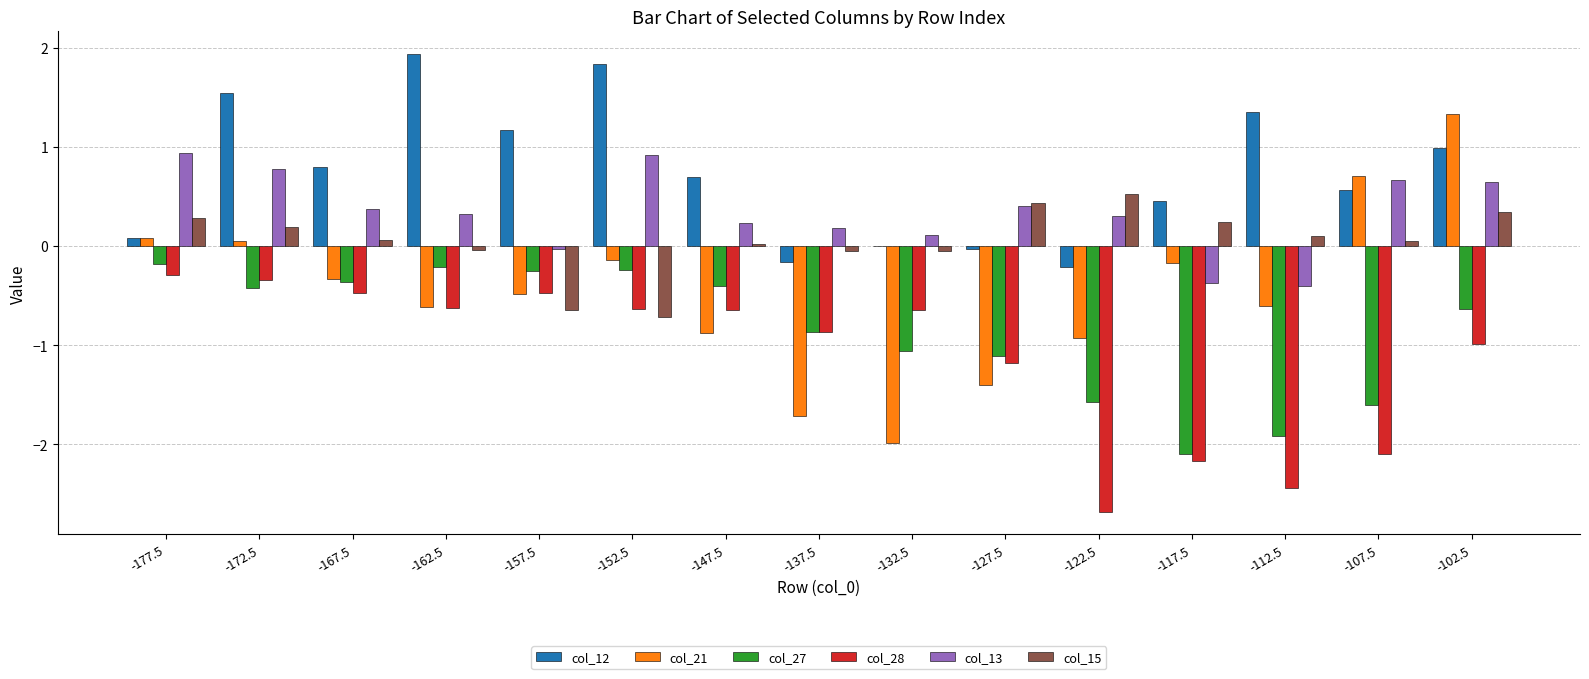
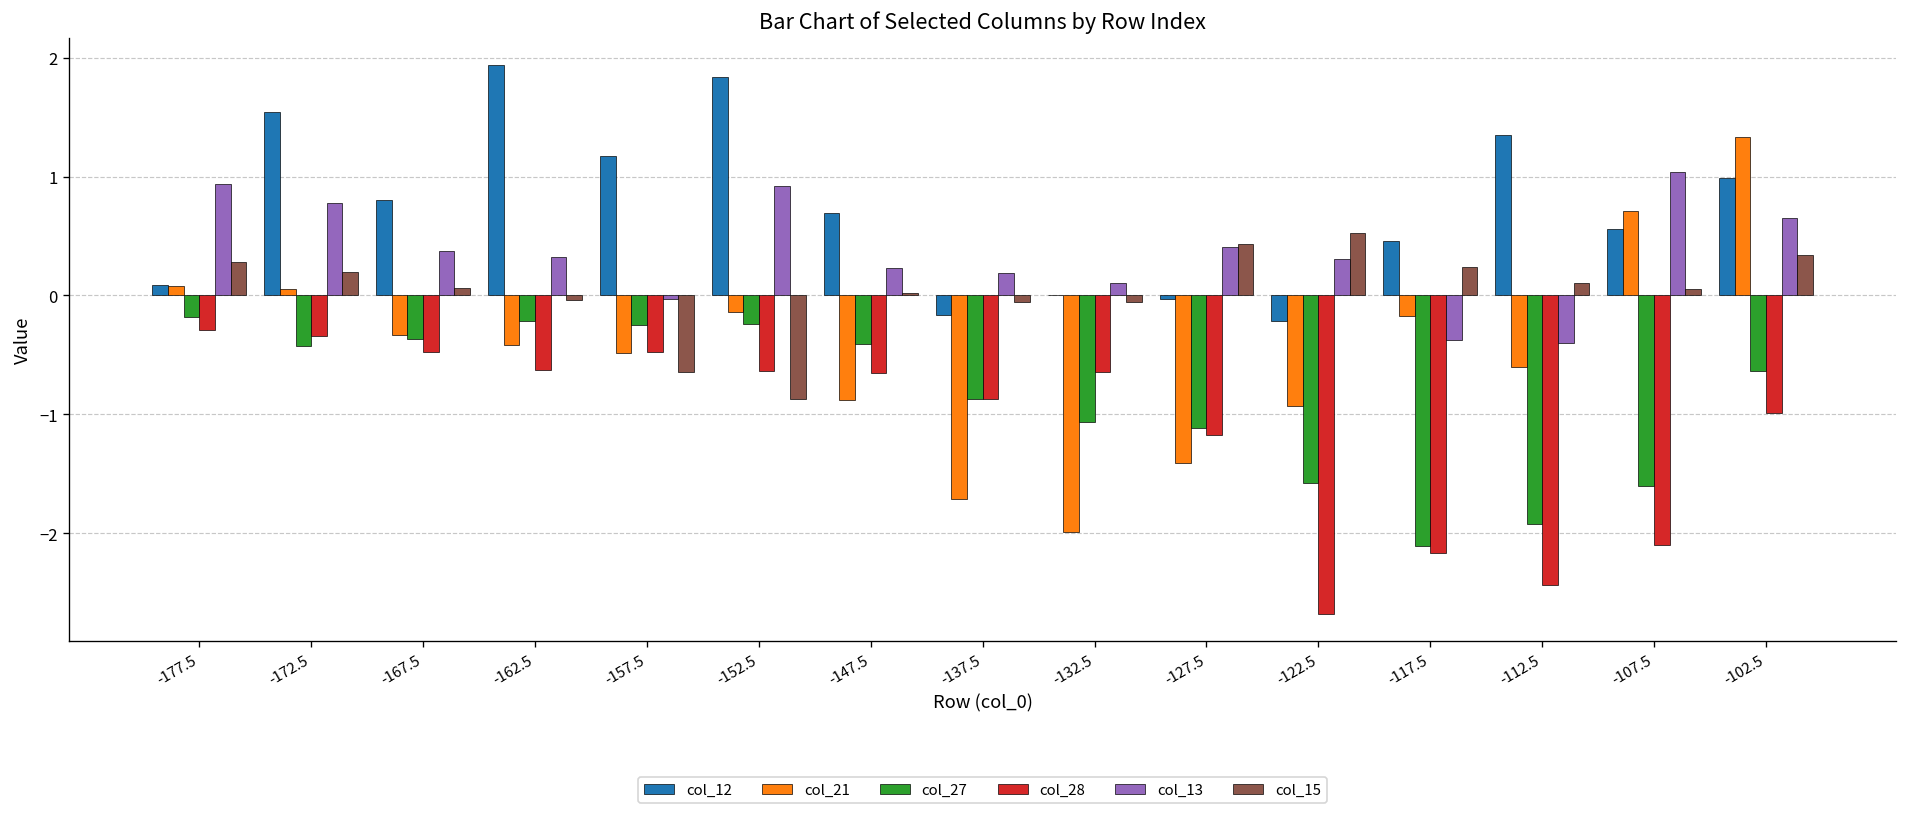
  {
    "col_12": {
      "-177.5": 0.1,
      "-172.5": 1.5,
      "-167.5": 0.8,
      "-162.5": 1.9,
      "-157.5": 1.2,
      "-152.5": 1.8,
      "-147.5": 0.7,
      "-137.5": -0.2,
      "-127.5": 0.0,
      "-122.5": -0.2,
      "-117.5": 0.5,
      "-112.5": 1.4,
      "-107.5": 0.6,
      "-102.5": 1.0
    },
    "col_21": {
      "-177.5": 0.1,
      "-172.5": 0.1,
      "-167.5": -0.3,
-     "-162.5": -0.6,
+     "-162.5": -0.4,
      "-157.5": -0.5,
      "-152.5": -0.1,
      "-147.5": -0.9,
      "-137.5": -1.7,
      "-132.5": -2.0,
      "-127.5": -1.4,
      "-122.5": -0.9,
      "-117.5": -0.2,
      "-112.5": -0.6,
      "-107.5": 0.7,
      "-102.5": 1.3
    },
    "col_27": {
      "-177.5": -0.2,
      "-172.5": -0.4,
      "-167.5": -0.4,
      "-162.5": -0.2,
      "-157.5": -0.2,
      "-152.5": -0.2,
      "-147.5": -0.4,
      "-137.5": -0.9,
      "-132.5": -1.1,
      "-127.5": -1.1,
      "-122.5": -1.6,
      "-117.5": -2.1,
      "-112.5": -1.9,
      "-107.5": -1.6,
      "-102.5": -0.6
    },
    "col_28": {
      "-177.5": -0.3,
      "-172.5": -0.3,
      "-167.5": -0.5,
      "-162.5": -0.6,
      "-157.5": -0.5,
      "-152.5": -0.6,
      "-147.5": -0.6,
      "-137.5": -0.9,
      "-132.5": -0.6,
      "-127.5": -1.2,
      "-122.5": -2.7,
      "-117.5": -2.2,
      "-112.5": -2.4,
      "-107.5": -2.1,
      "-102.5": -1.0
    },
    "col_13": {
      "-177.5": 0.9,
      "-172.5": 0.8,
      "-167.5": 0.4,
      "-162.5": 0.3,
      "-157.5": 0.0,
      "-152.5": 0.9,
      "-147.5": 0.2,
      "-137.5": 0.2,
      "-132.5": 0.1,
      "-127.5": 0.4,
      "-122.5": 0.3,
      "-117.5": -0.4,
      "-112.5": -0.4,
-     "-107.5": 0.7,
+     "-107.5": 1.0,
      "-102.5": 0.6
    },
    "col_15": {
      "-177.5": 0.3,
      "-172.5": 0.2,
      "-167.5": 0.1,
      "-162.5": 0.0,
      "-157.5": -0.6,
-     "-152.5": -0.7,
+     "-152.5": -0.9,
      "-137.5": -0.1,
      "-132.5": -0.1,
      "-127.5": 0.4,
      "-122.5": 0.5,
      "-117.5": 0.2,
      "-112.5": 0.1,
      "-107.5": 0.1,
      "-102.5": 0.3
    }
  }
